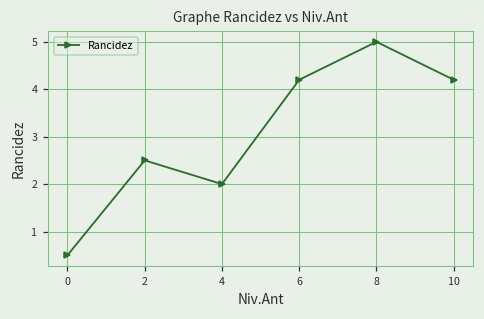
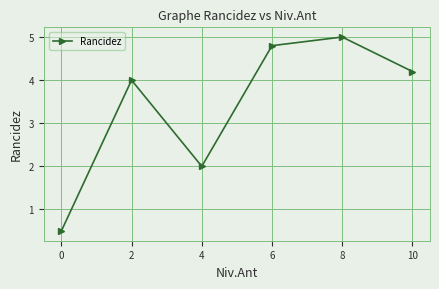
  {
    "0": 0.5,
-   "2": 2.5,
+   "2": 4.0,
    "4": 2.0,
-   "6": 4.2,
+   "6": 4.8,
    "8": 5.0,
    "10": 4.2
  }
